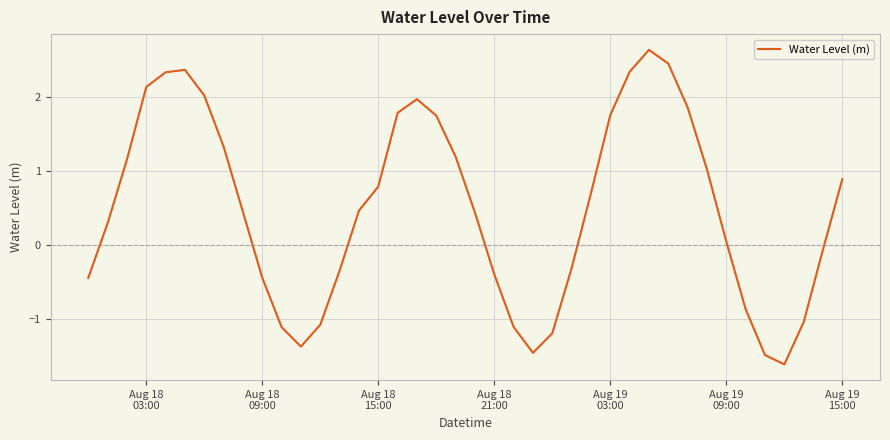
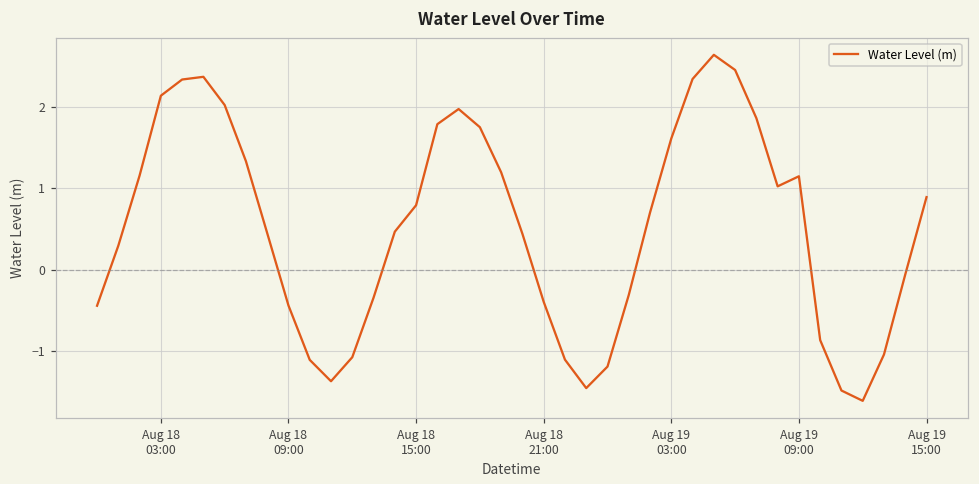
  {
    "Aug 18 03:00": 2.1,
    "Aug 18 09:00": -0.4,
    "Aug 18 15:00": 0.8,
    "Aug 18 21:00": -0.4,
-   "Aug 19 03:00": 1.8,
-   "Aug 19 09:00": 0.0,
+   "Aug 19 03:00": 1.6,
+   "Aug 19 09:00": 1.1,
    "Aug 19 15:00": 0.9
  }
